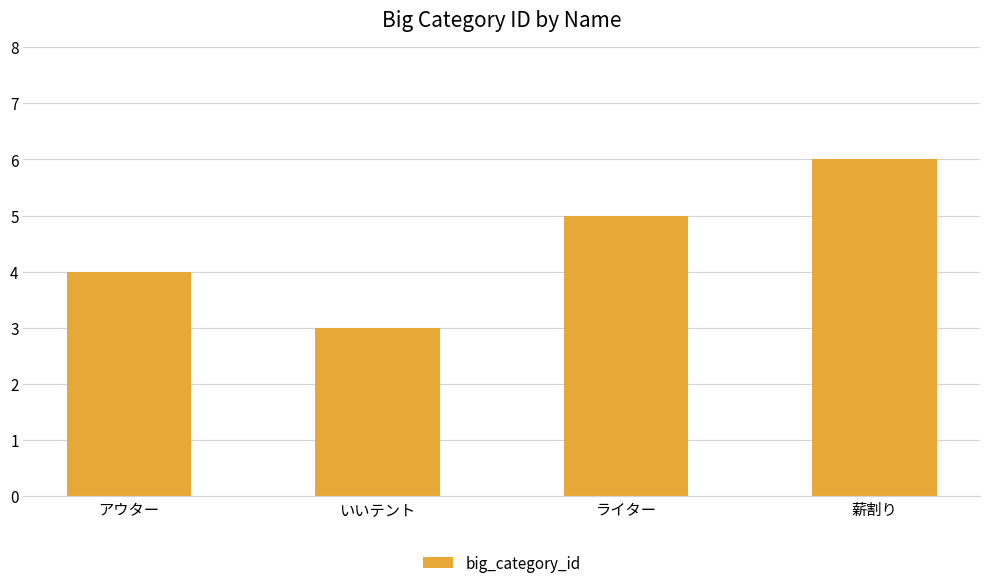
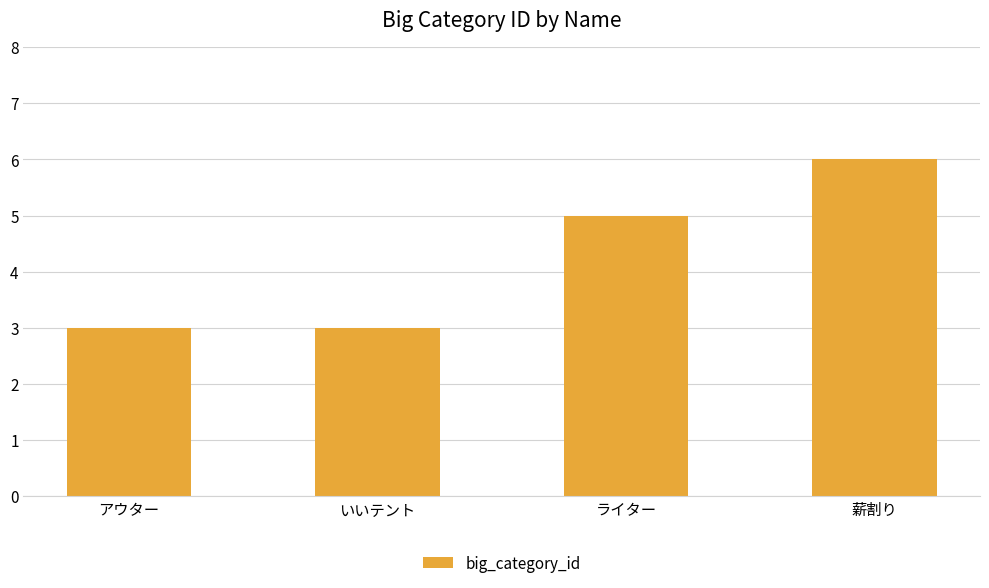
  {
-   "アウター": 4,
+   "アウター": 3,
    "いいテント": 3,
    "ライター": 5,
    "薪割り": 6
  }
